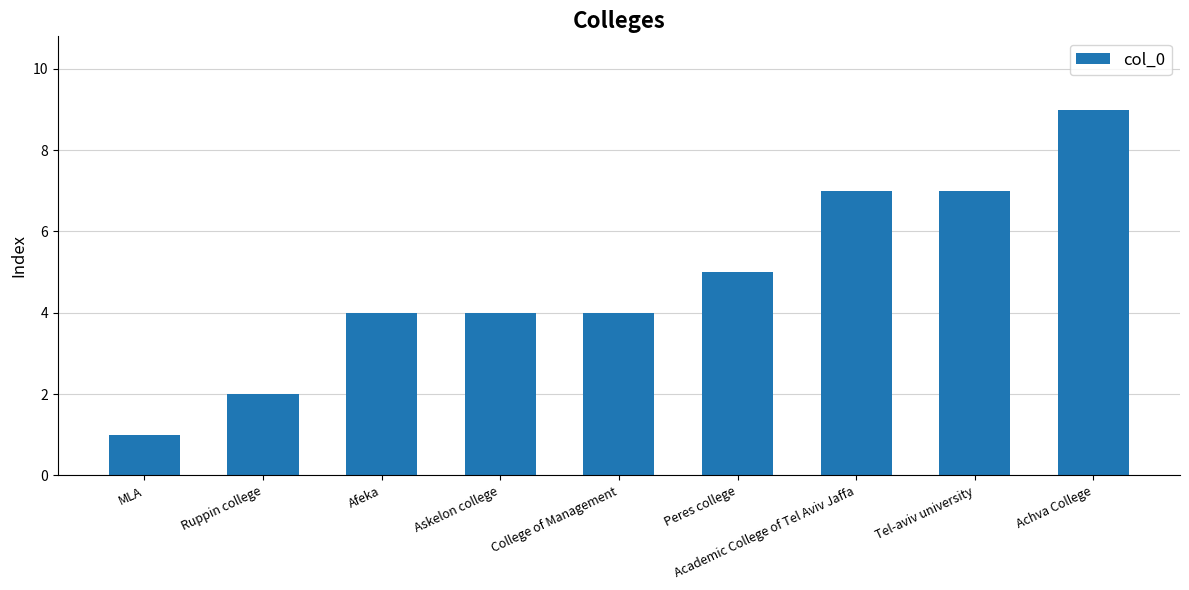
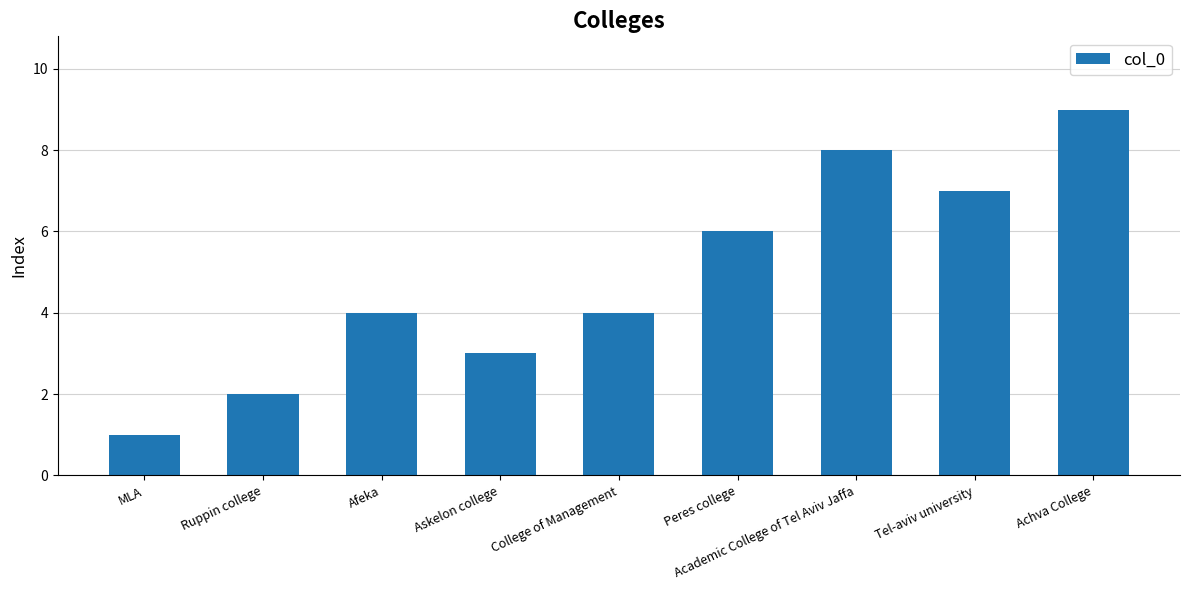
  {
    "MLA": 1,
    "Ruppin college": 2,
    "Afeka": 4,
-   "Askelon college": 4,
+   "Askelon college": 3,
    "College of Management": 4,
-   "Peres college": 5,
-   "Academic College of Tel Aviv Jaffa": 7,
+   "Peres college": 6,
+   "Academic College of Tel Aviv Jaffa": 8,
    "Tel-aviv university": 7,
    "Achva College": 9
  }
